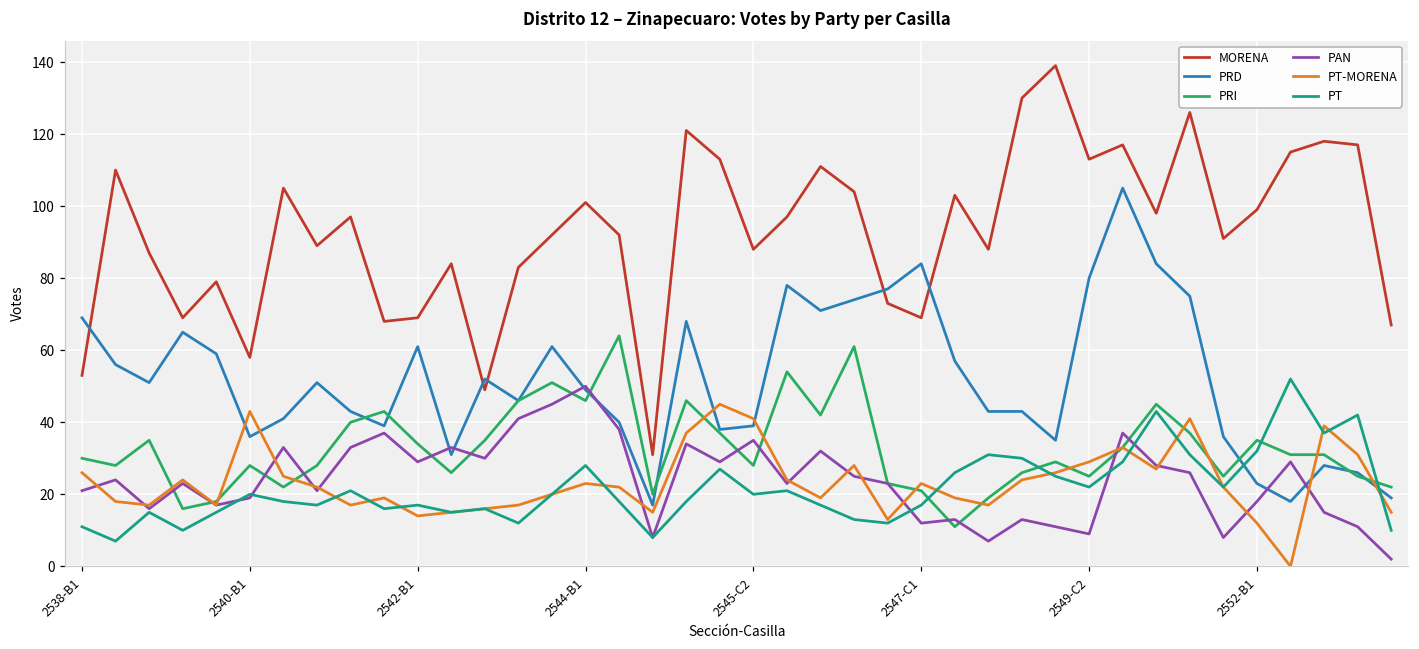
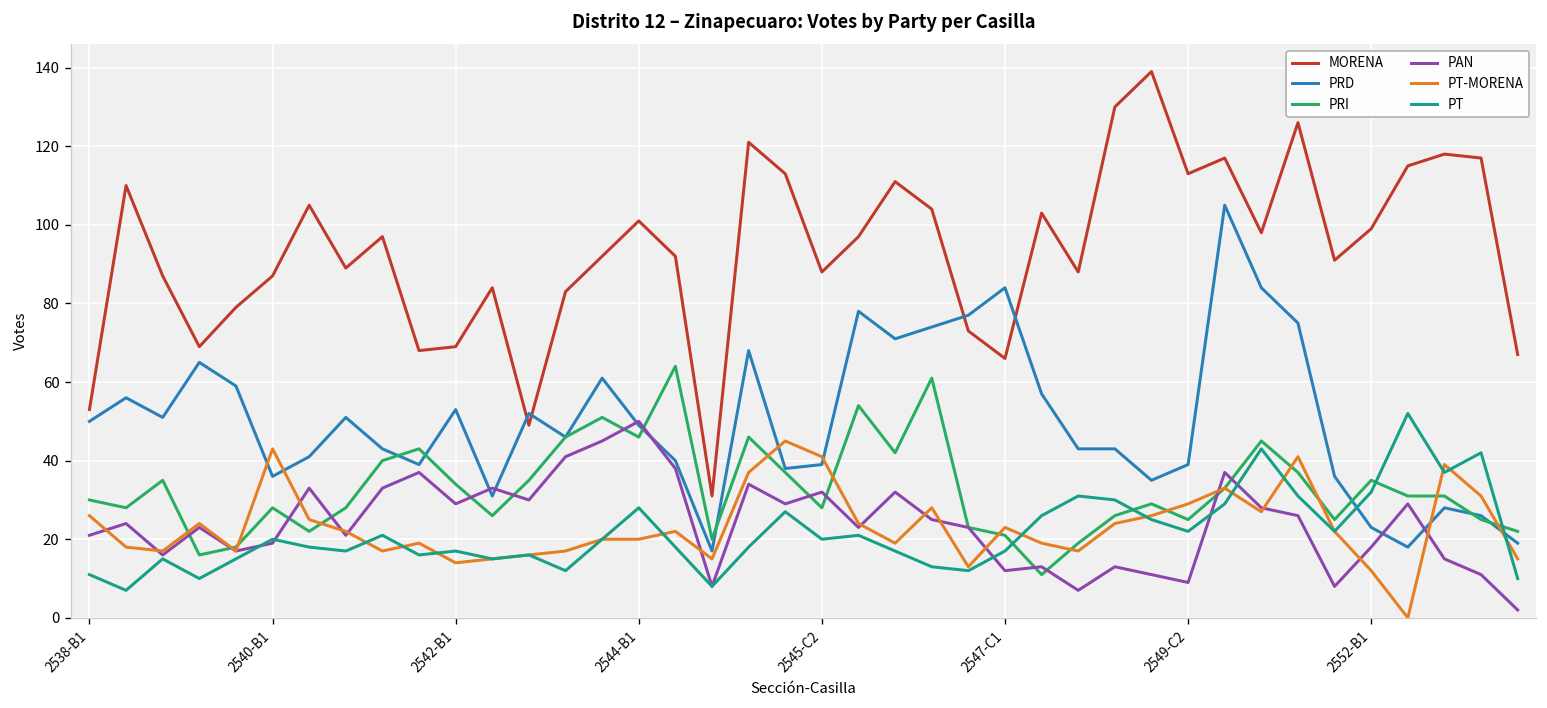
  {
    "MORENA": {
      "2538-B1": 53,
-     "2540-B1": 58,
+     "2540-B1": 87,
      "2542-B1": 69,
      "2544-B1": 101,
      "2545-C2": 88,
-     "2547-C1": 69,
+     "2547-C1": 66,
      "2549-C2": 113,
      "2552-B1": 99
    },
    "PRD": {
-     "2538-B1": 69,
+     "2538-B1": 50,
      "2540-B1": 36,
-     "2542-B1": 61,
+     "2542-B1": 53,
      "2544-B1": 49,
      "2545-C2": 39,
      "2547-C1": 84,
-     "2549-C2": 80,
+     "2549-C2": 39,
      "2552-B1": 23
    },
    "PAN": {
      "2538-B1": 21,
      "2540-B1": 19,
      "2542-B1": 29,
      "2544-B1": 50,
-     "2545-C2": 35,
+     "2545-C2": 32,
      "2547-C1": 12,
      "2549-C2": 9,
      "2552-B1": 18
    },
    "PT-MORENA": {
      "2538-B1": 26,
      "2540-B1": 43,
      "2542-B1": 14,
-     "2544-B1": 23,
+     "2544-B1": 20,
      "2545-C2": 41,
      "2547-C1": 23,
      "2549-C2": 29,
      "2552-B1": 12
    }
  }
